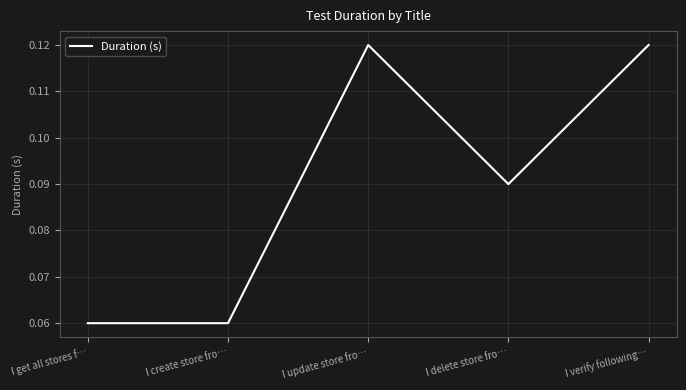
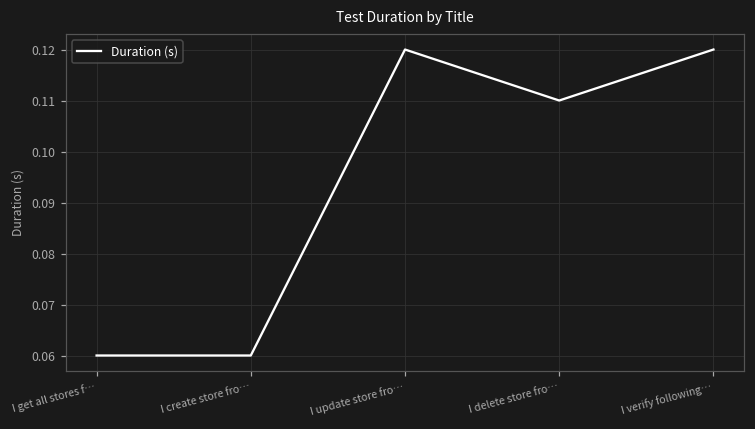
  {
    "I get all stores f…": 0.06,
    "I create store fro…": 0.06,
    "I update store fro…": 0.12,
-   "I delete store fro…": 0.09,
+   "I delete store fro…": 0.11,
    "I verify following…": 0.12
  }
